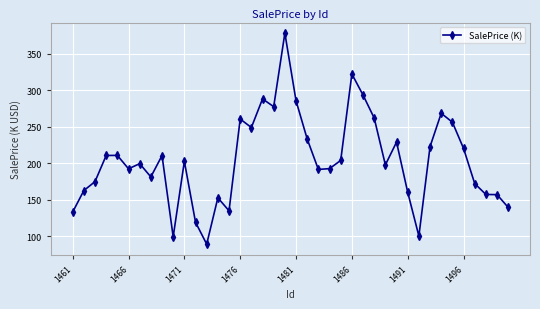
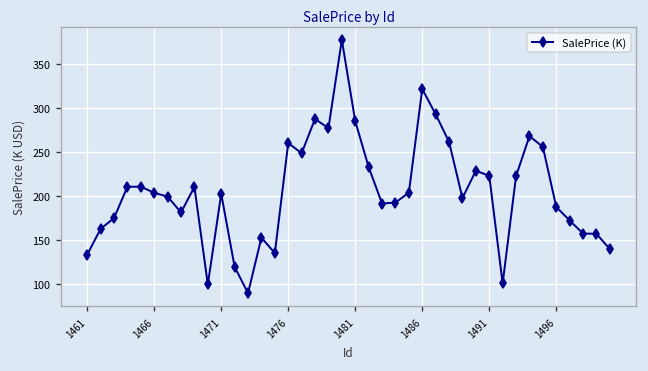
  {
    "1461": 130,
-   "1466": 190,
+   "1466": 200,
    "1471": 200,
    "1476": 260,
    "1481": 290,
    "1486": 320,
-   "1491": 160,
-   "1496": 220
+   "1491": 220,
+   "1496": 190
  }
